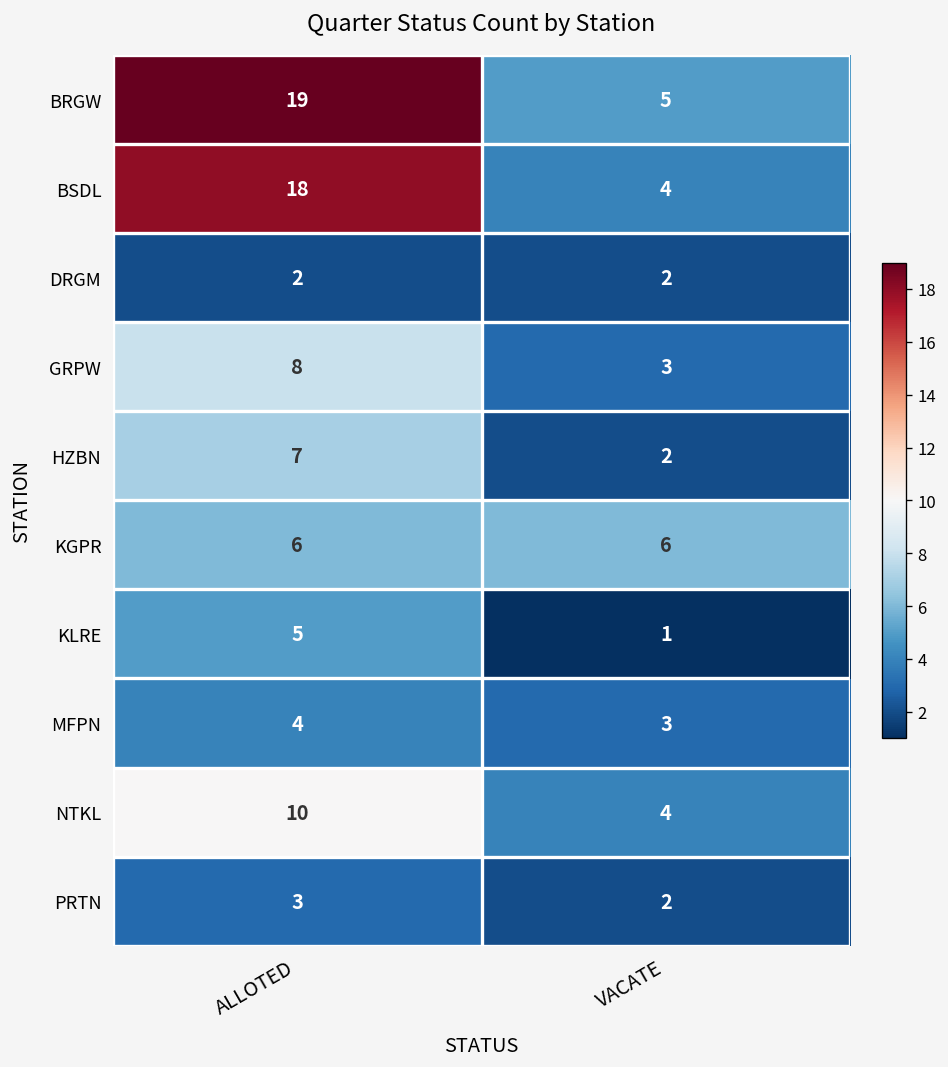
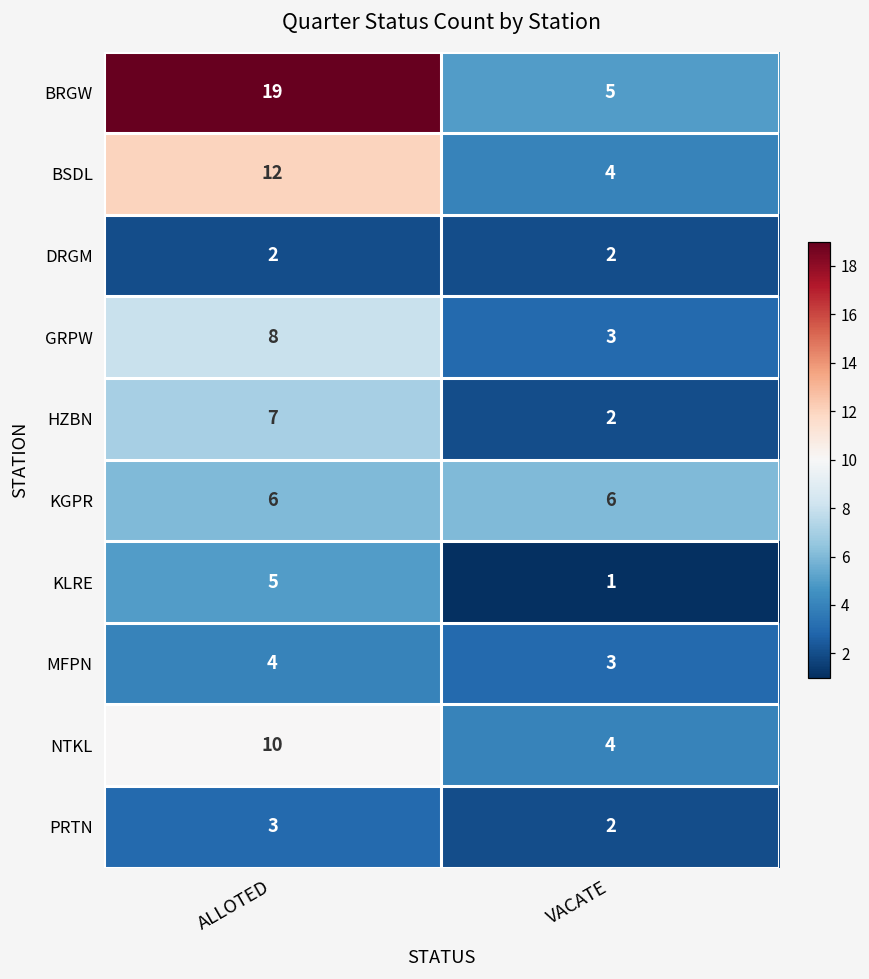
  {
    "BRGW": {
      "ALLOTED": 19,
      "VACATE": 5
    },
    "BSDL": {
-     "ALLOTED": 18,
+     "ALLOTED": 12,
      "VACATE": 4
    },
    "DRGM": {
      "ALLOTED": 2,
      "VACATE": 2
    },
    "GRPW": {
      "ALLOTED": 8,
      "VACATE": 3
    },
    "HZBN": {
      "ALLOTED": 7,
      "VACATE": 2
    },
    "KGPR": {
      "ALLOTED": 6,
      "VACATE": 6
    },
    "KLRE": {
      "ALLOTED": 5,
      "VACATE": 1
    },
    "MFPN": {
      "ALLOTED": 4,
      "VACATE": 3
    },
    "NTKL": {
      "ALLOTED": 10,
      "VACATE": 4
    },
    "PRTN": {
      "ALLOTED": 3,
      "VACATE": 2
    }
  }
